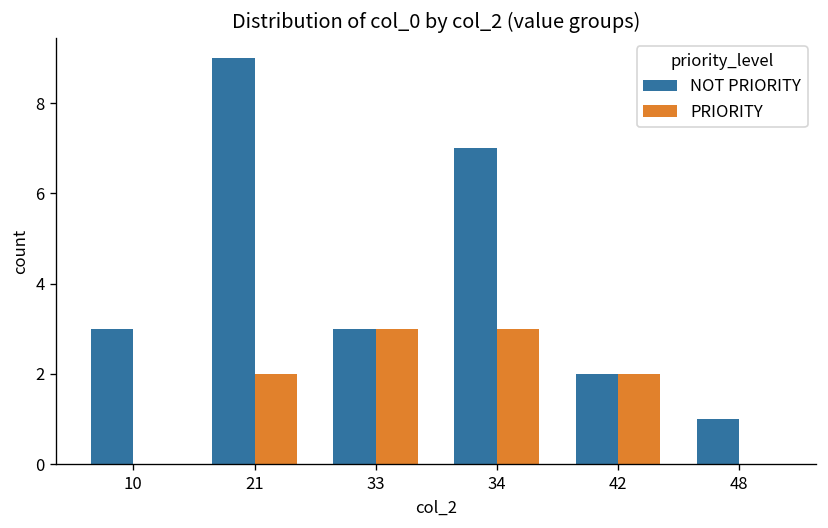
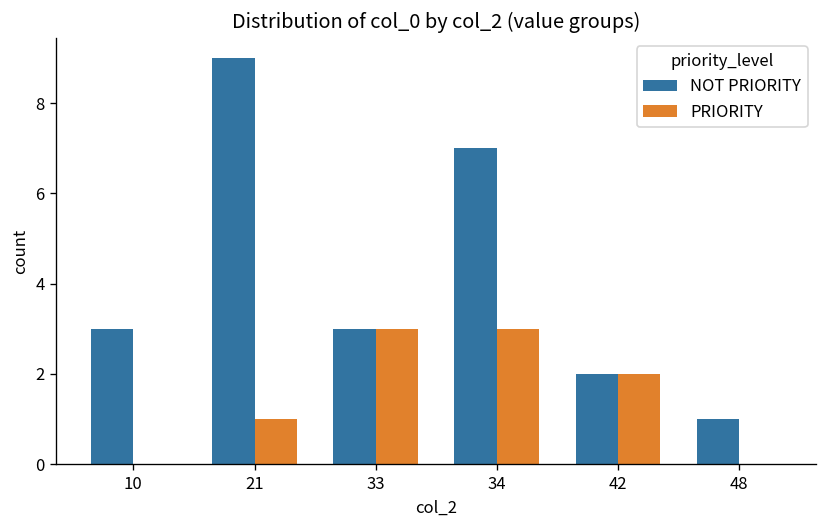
  {
    "NOT PRIORITY": {
      "10": 3,
      "21": 9,
      "33": 3,
      "34": 7,
      "42": 2,
      "48": 1
    },
    "PRIORITY": {
      "10": 0,
-     "21": 2,
+     "21": 1,
      "33": 3,
      "34": 3,
      "42": 2,
      "48": 0
    }
  }
